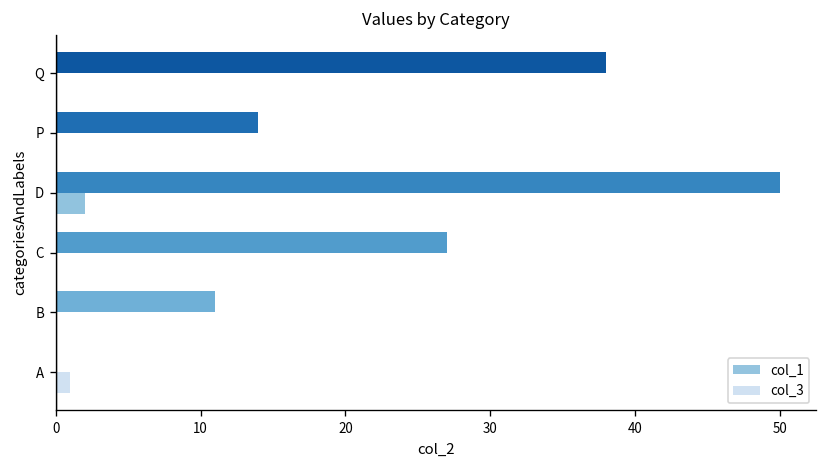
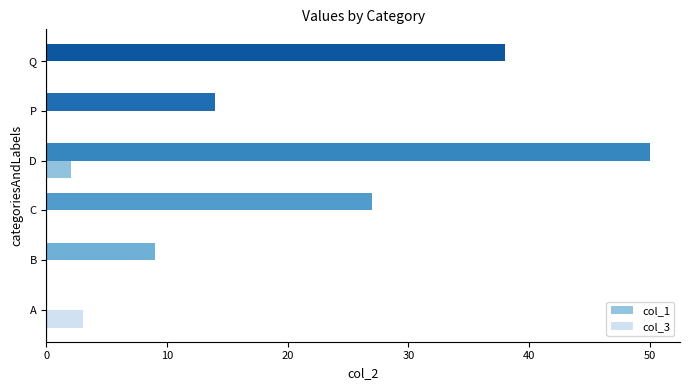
  {
    "col_1": {
      "Q": 38,
      "P": 14,
      "D": 50,
      "C": 27,
-     "B": 11,
+     "B": 9,
      "A": 0
    },
    "col_3": {
      "Q": 0,
      "P": 0,
      "D": 2,
      "C": 0,
      "B": 0,
-     "A": 1
+     "A": 3
    }
  }
